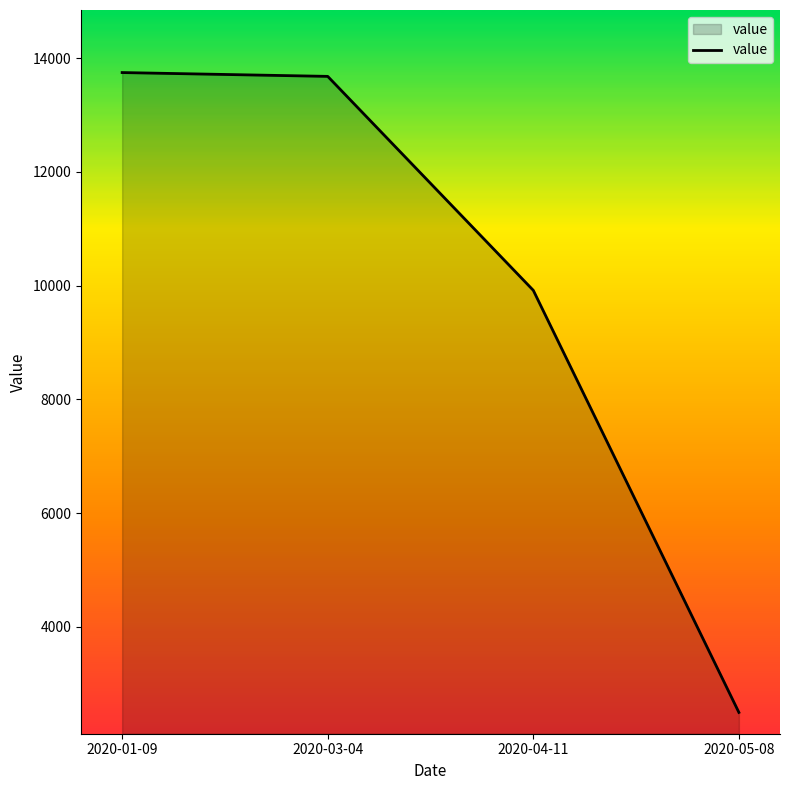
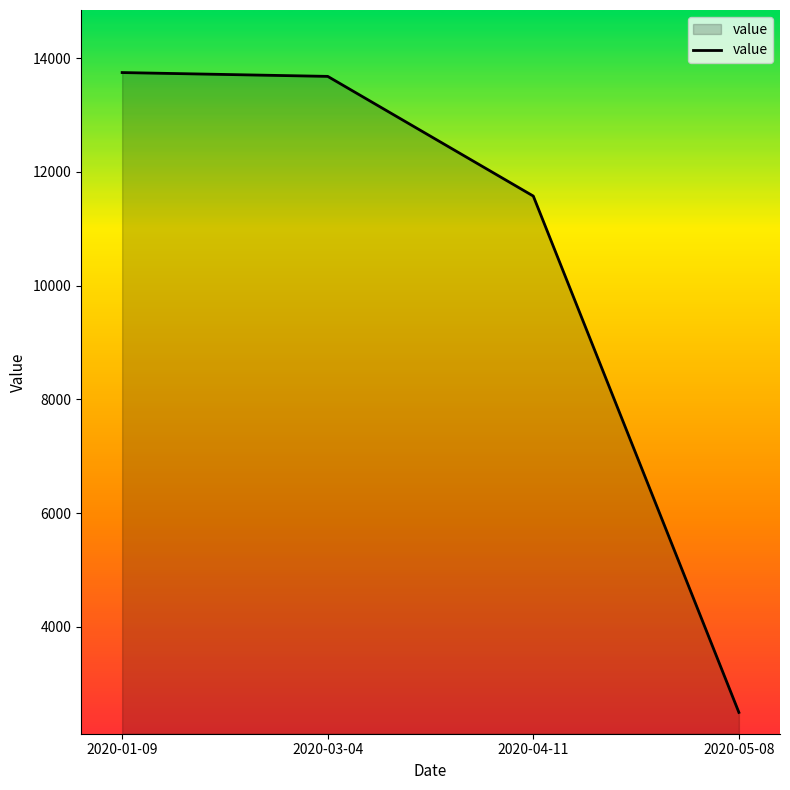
  {
    "2020-01-09": 13700,
    "2020-03-04": 13700,
-   "2020-04-11": 9900,
+   "2020-04-11": 11600,
    "2020-05-08": 2500
  }
